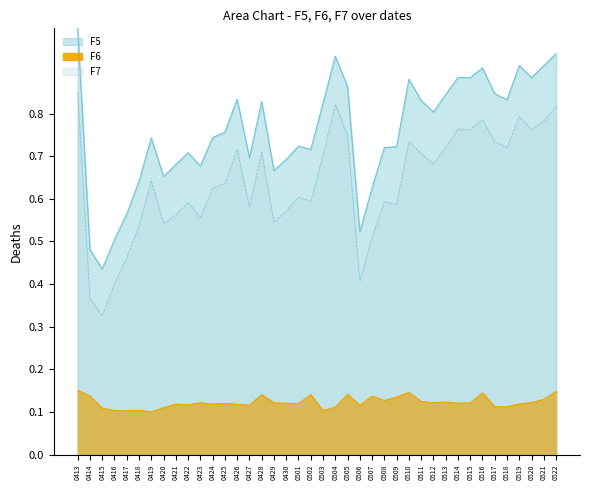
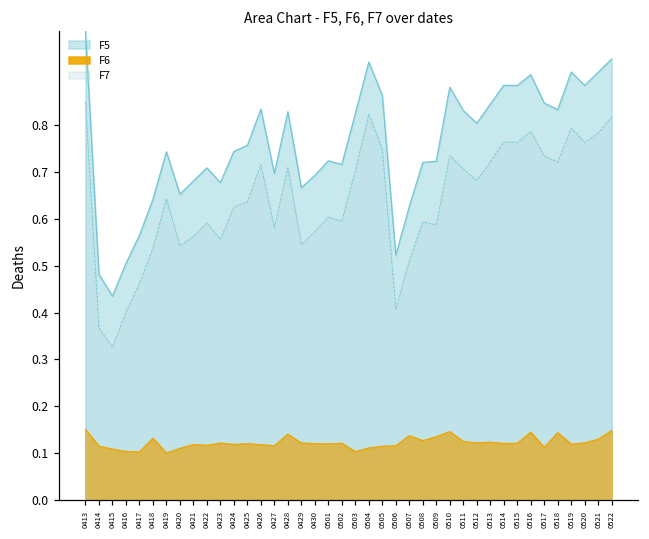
  {
    "F6": {
      "0413": 0.15,
-     "0414": 0.14,
+     "0414": 0.11,
      "0415": 0.11,
      "0416": 0.10,
      "0417": 0.10,
-     "0418": 0.10,
+     "0418": 0.13,
      "0419": 0.10,
      "0420": 0.11,
      "0421": 0.12,
      "0422": 0.12,
      "0423": 0.12,
      "0424": 0.12,
      "0425": 0.12,
      "0426": 0.12,
      "0427": 0.12,
      "0428": 0.14,
      "0429": 0.12,
      "0430": 0.12,
      "0501": 0.12,
-     "0502": 0.14,
+     "0502": 0.12,
      "0503": 0.10,
      "0504": 0.11,
-     "0505": 0.14,
+     "0505": 0.11,
      "0506": 0.12,
      "0507": 0.14,
      "0508": 0.13,
      "0509": 0.14,
      "0510": 0.15,
      "0511": 0.12,
      "0512": 0.12,
      "0513": 0.12,
      "0514": 0.12,
      "0515": 0.12,
      "0516": 0.14,
      "0517": 0.11,
-     "0518": 0.11,
+     "0518": 0.14,
      "0519": 0.12,
      "0520": 0.12,
      "0521": 0.13,
      "0522": 0.15
    }
  }
